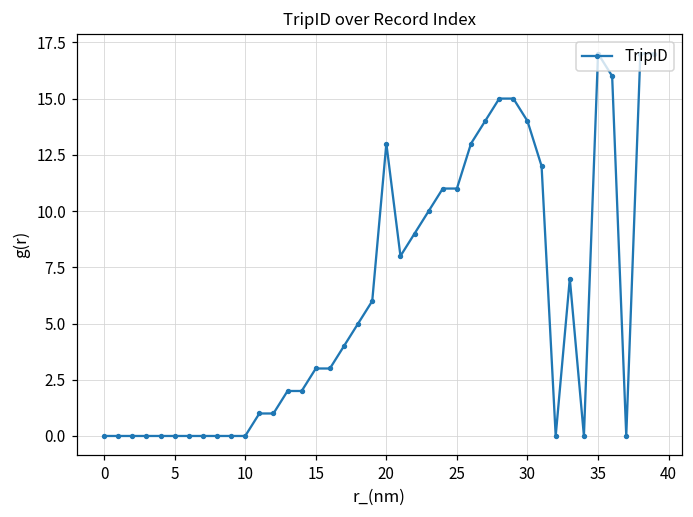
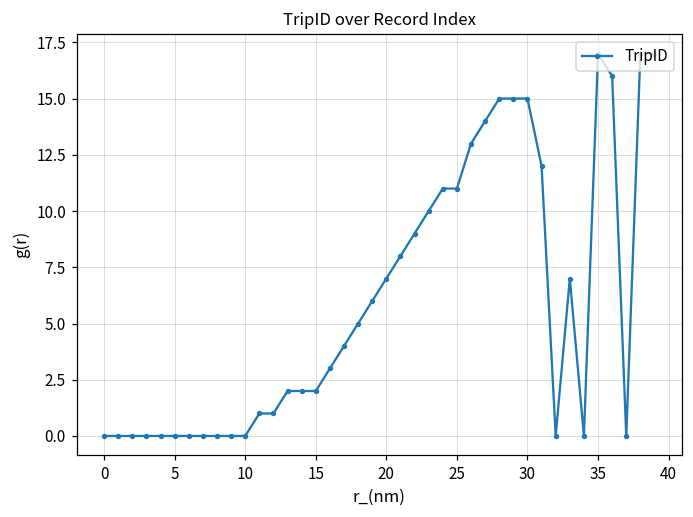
  {
    "0": 0,
    "5": 0,
    "10": 0,
-   "15": 3,
-   "20": 13,
+   "15": 2,
+   "20": 7,
    "25": 11,
-   "30": 14
+   "30": 15
  }
